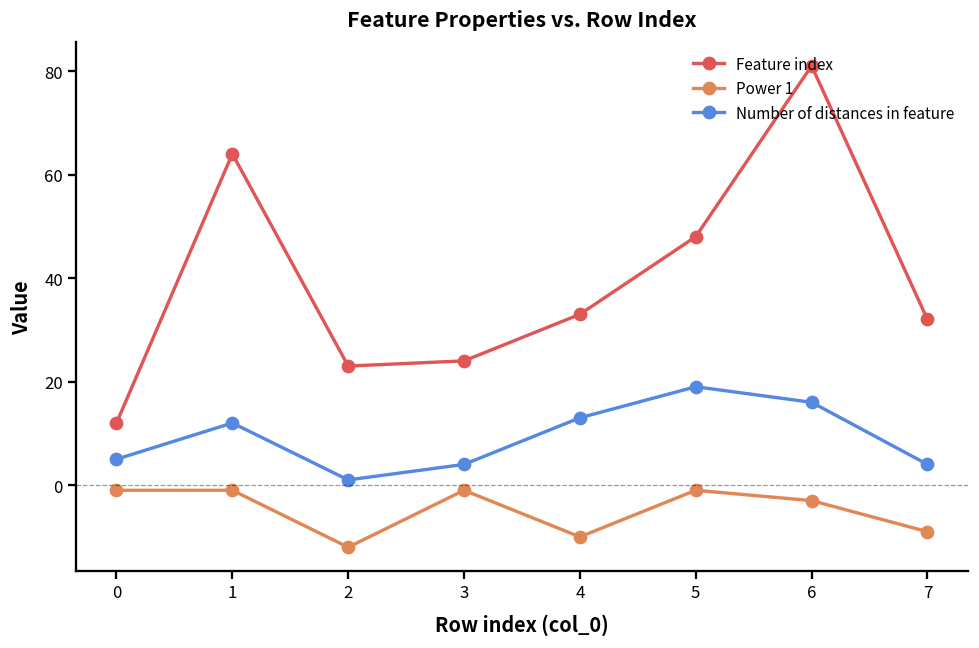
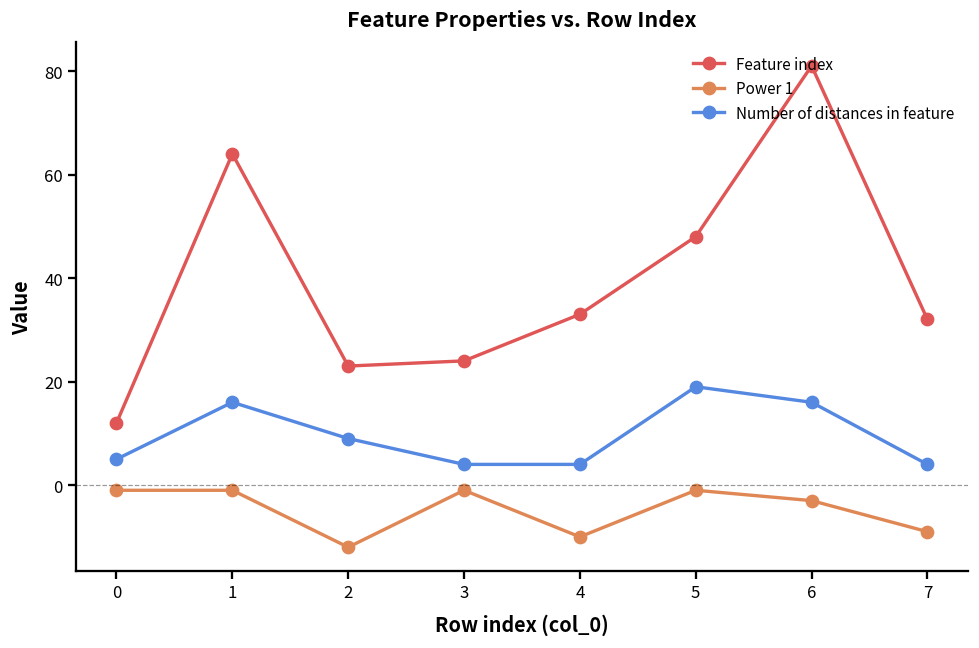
  {
    "Number of distances in feature": {
      "0": 5,
-     "1": 12,
-     "2": 1,
+     "1": 16,
+     "2": 9,
      "3": 4,
-     "4": 13,
+     "4": 4,
      "5": 19,
      "6": 16,
      "7": 4
    }
  }
